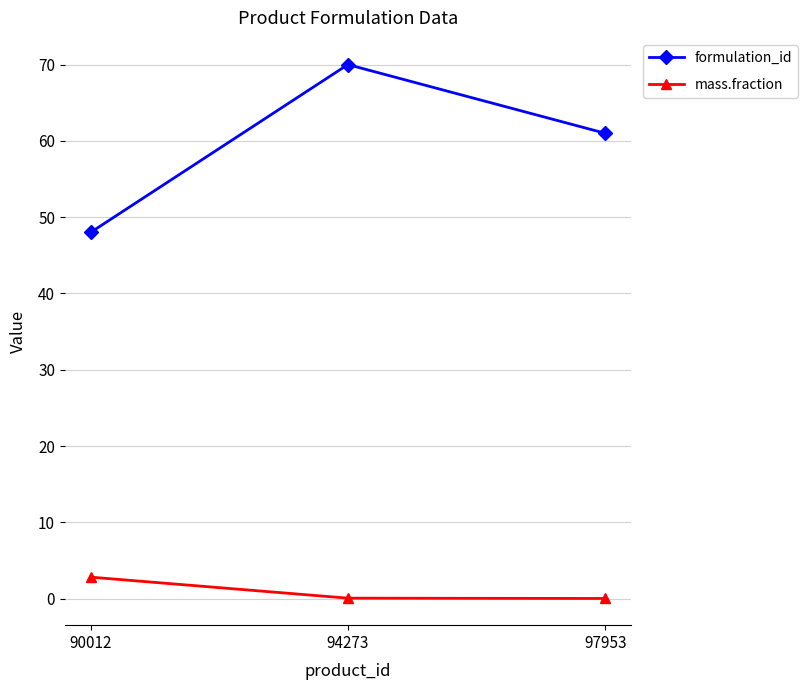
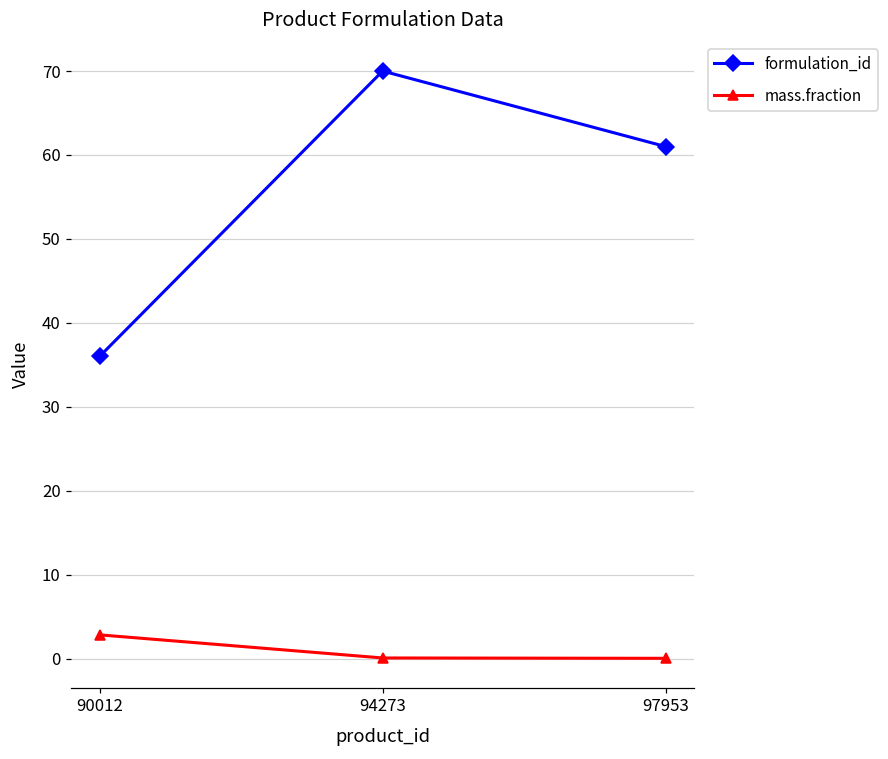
  {
    "formulation_id": {
-     "90012": 48,
+     "90012": 36,
      "94273": 70,
      "97953": 61
    },
    "mass.fraction": {
      "90012": 3,
      "94273": 0,
      "97953": 0
    }
  }
